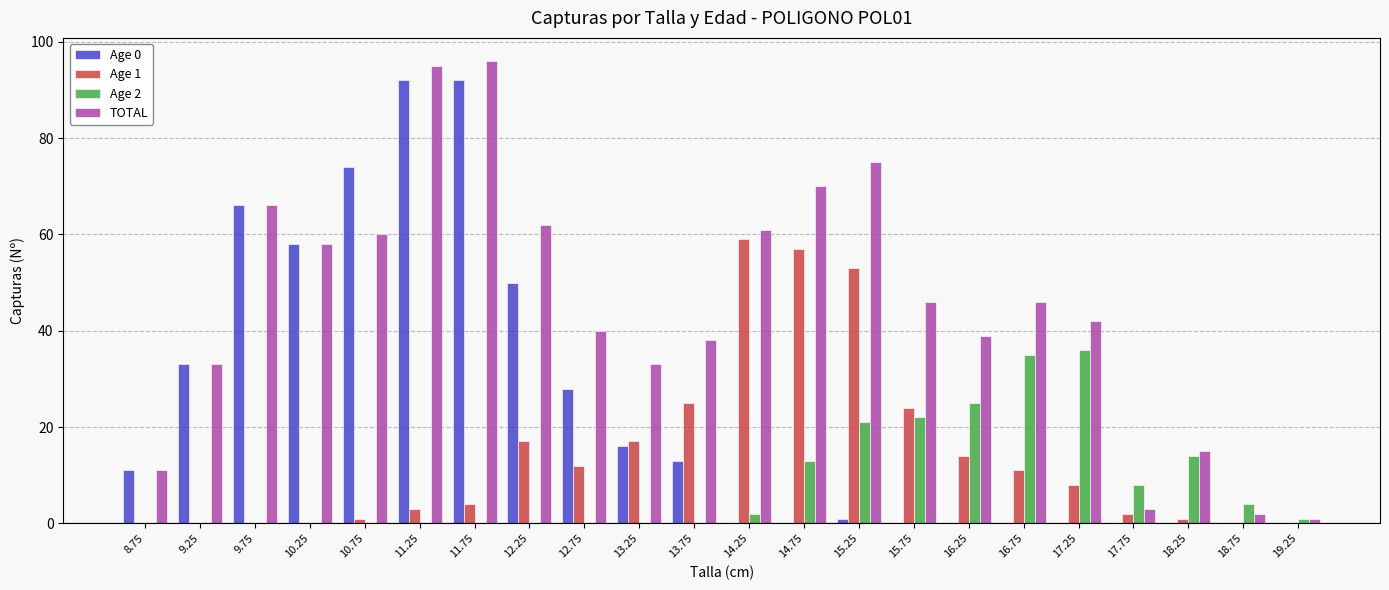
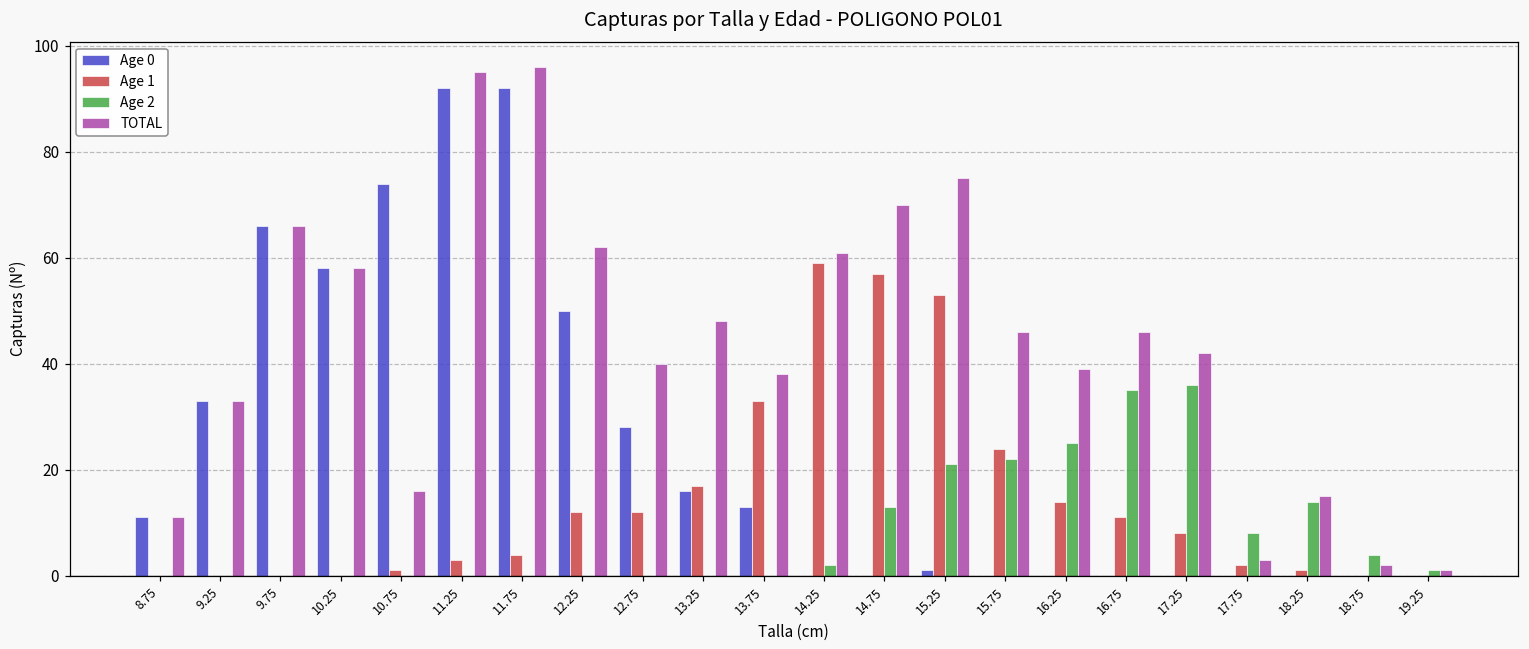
  {
    "Age 0": {
      "8.75": 11,
      "9.25": 33,
      "9.75": 66,
      "10.25": 58,
      "10.75": 74,
      "11.25": 92,
      "11.75": 92,
      "12.25": 50,
      "12.75": 28,
      "13.25": 16,
      "13.75": 13,
      "14.25": 0,
      "14.75": 0,
      "15.25": 1,
      "15.75": 0,
      "16.25": 0,
      "16.75": 0,
      "17.25": 0,
      "17.75": 0,
      "18.25": 0,
      "18.75": 0,
      "19.25": 0
    },
    "Age 1": {
      "8.75": 0,
      "9.25": 0,
      "9.75": 0,
      "10.25": 0,
      "10.75": 1,
      "11.25": 3,
      "11.75": 4,
-     "12.25": 17,
+     "12.25": 12,
      "12.75": 12,
      "13.25": 17,
-     "13.75": 25,
+     "13.75": 33,
      "14.25": 59,
      "14.75": 57,
      "15.25": 53,
      "15.75": 24,
      "16.25": 14,
      "16.75": 11,
      "17.25": 8,
      "17.75": 2,
      "18.25": 1,
      "18.75": 0,
      "19.25": 0
    },
    "Age 2": {
      "8.75": 0,
      "9.25": 0,
      "9.75": 0,
      "10.25": 0,
      "10.75": 0,
      "11.25": 0,
      "11.75": 0,
      "12.25": 0,
      "12.75": 0,
      "13.25": 0,
      "13.75": 0,
      "14.25": 2,
      "14.75": 13,
      "15.25": 21,
      "15.75": 22,
      "16.25": 25,
      "16.75": 35,
      "17.25": 36,
      "17.75": 8,
      "18.25": 14,
      "18.75": 4,
      "19.25": 1
    },
    "TOTAL": {
      "8.75": 11,
      "9.25": 33,
      "9.75": 66,
      "10.25": 58,
-     "10.75": 60,
+     "10.75": 16,
      "11.25": 95,
      "11.75": 96,
      "12.25": 62,
      "12.75": 40,
-     "13.25": 33,
+     "13.25": 48,
      "13.75": 38,
      "14.25": 61,
      "14.75": 70,
      "15.25": 75,
      "15.75": 46,
      "16.25": 39,
      "16.75": 46,
      "17.25": 42,
      "17.75": 3,
      "18.25": 15,
      "18.75": 2,
      "19.25": 1
    }
  }
